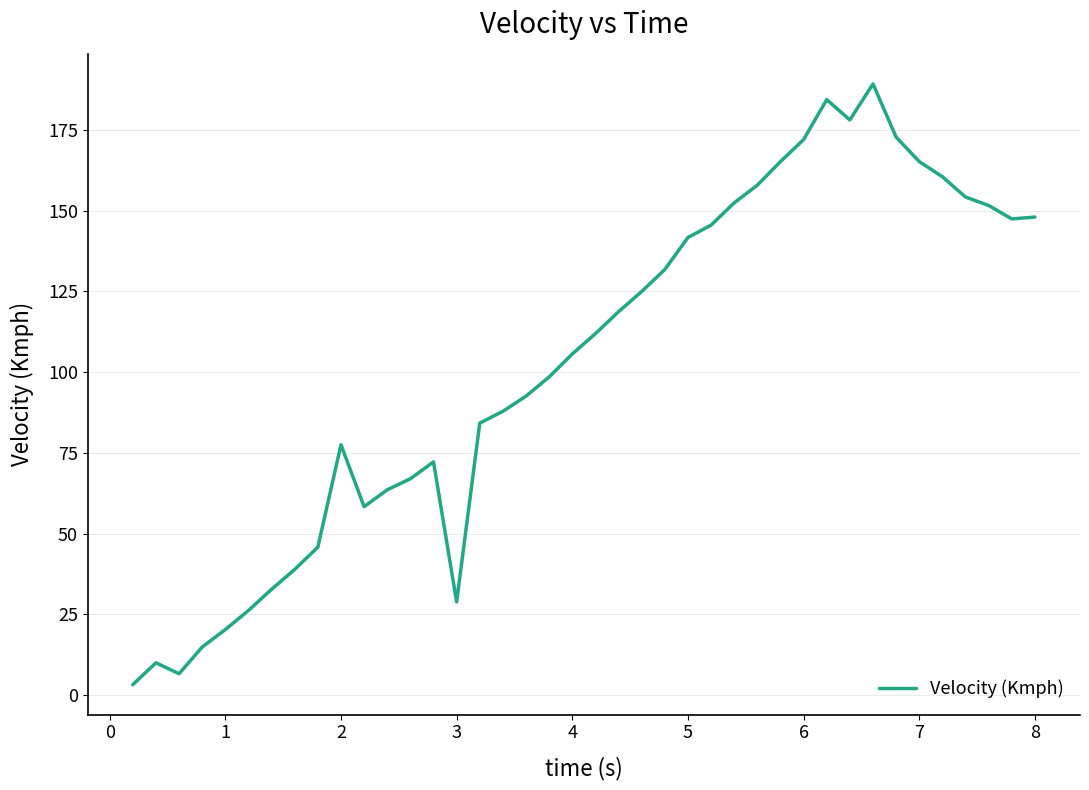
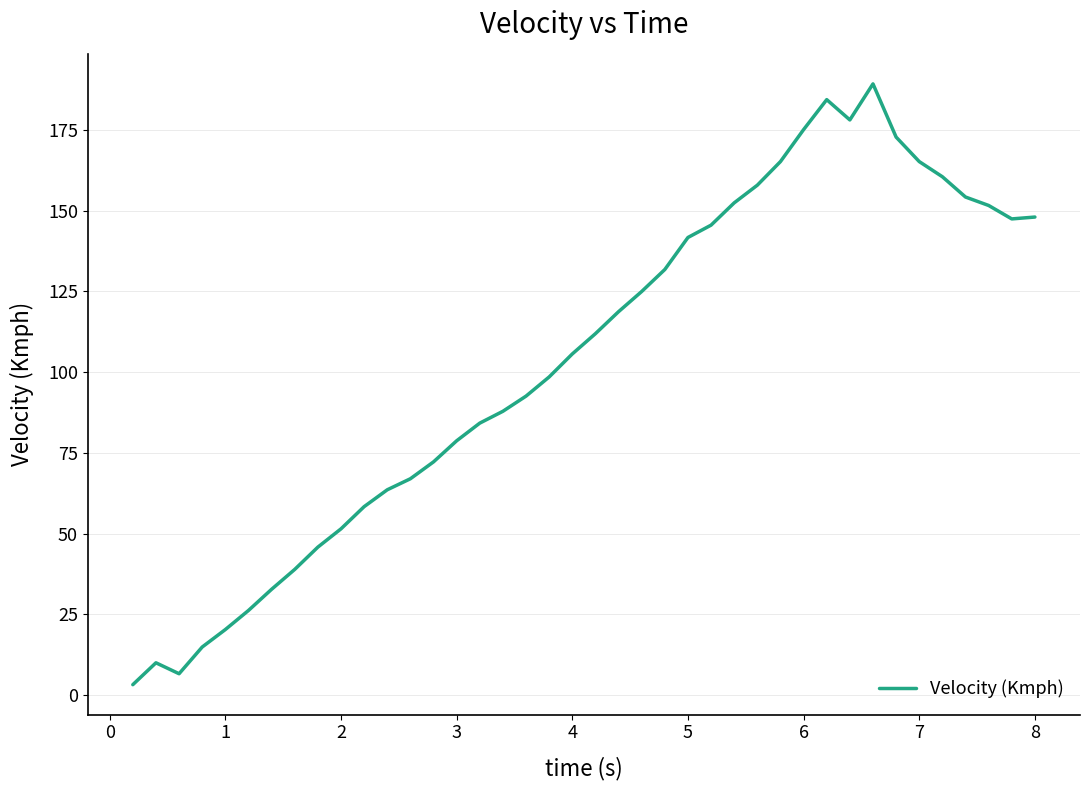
  {
    "1": 20,
-   "2": 77,
-   "3": 29,
+   "2": 51,
+   "3": 79,
    "4": 106,
    "5": 142,
-   "6": 172,
+   "6": 175,
    "7": 165,
    "8": 148
  }
